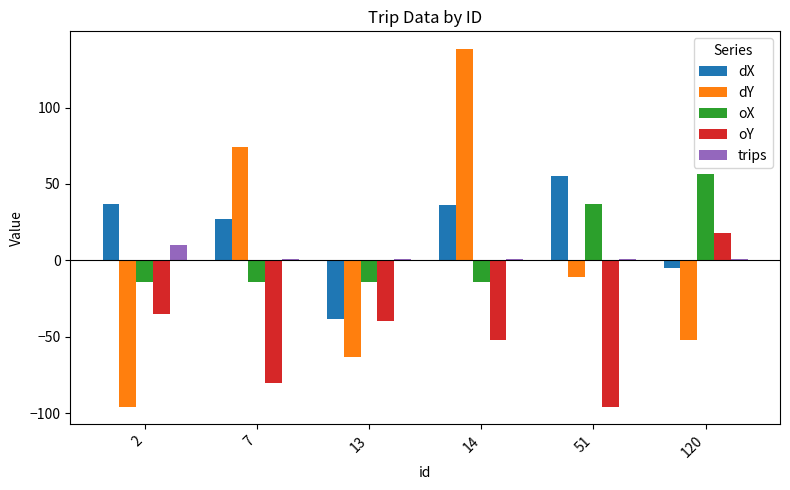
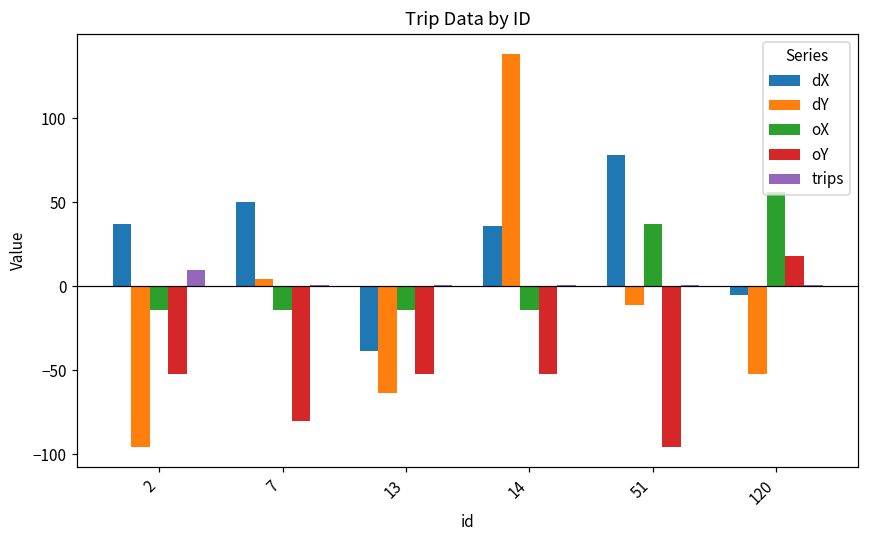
  {
    "dX": {
      "2": 37,
-     "7": 27,
+     "7": 51,
      "13": -38,
      "14": 36,
-     "51": 55,
+     "51": 78,
      "120": -5
    },
    "dY": {
      "2": -96,
-     "7": 74,
+     "7": 4,
      "13": -64,
      "14": 138,
      "51": -11,
      "120": -52
    },
    "oX": {
      "2": -14,
      "7": -14,
      "13": -14,
      "14": -14,
      "51": 37,
      "120": 56
    },
    "oY": {
-     "2": -35,
+     "2": -52,
      "7": -80,
-     "13": -40,
+     "13": -52,
      "14": -52,
      "51": -96,
      "120": 18
    },
    "trips": {
      "2": 10
    }
  }
